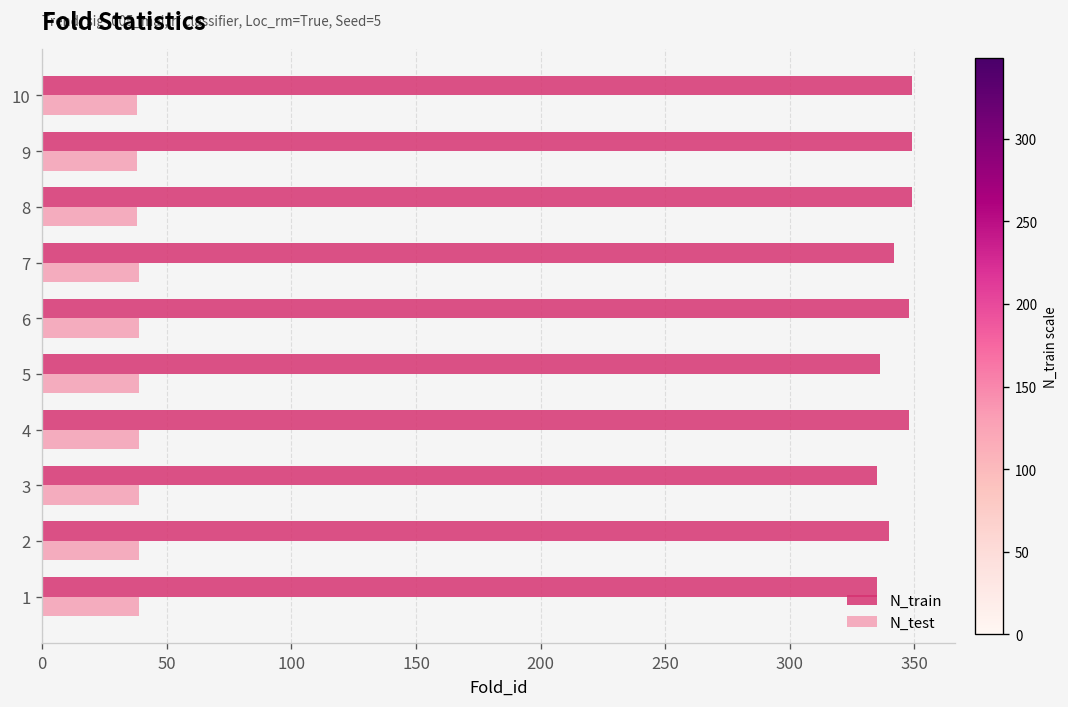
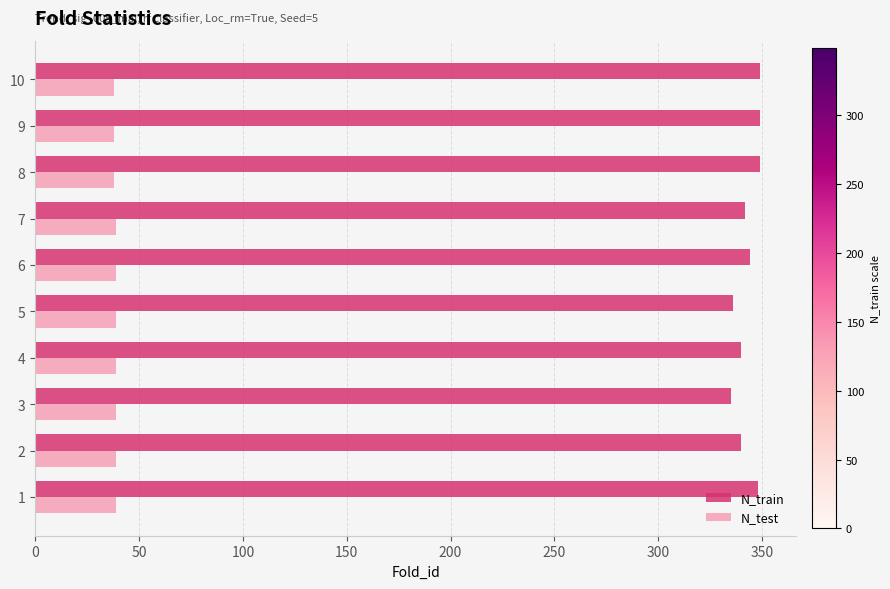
  {
    "N_train": {
      "10": 349,
      "9": 349,
      "8": 349,
      "7": 342,
-     "6": 348,
+     "6": 344,
      "5": 336,
-     "4": 348,
+     "4": 340,
      "3": 335,
      "2": 340,
-     "1": 335
+     "1": 348
    },
    "N_test": {
      "10": 38,
      "9": 38,
      "8": 38,
      "7": 39,
      "6": 39,
      "5": 39,
      "4": 39,
      "3": 39,
      "2": 39,
      "1": 39
    }
  }
